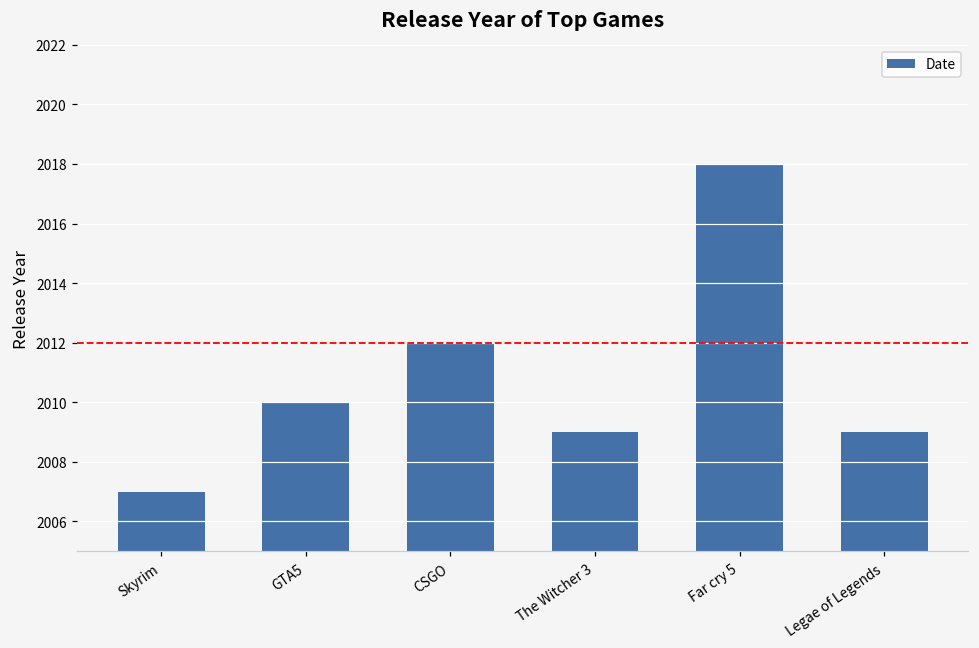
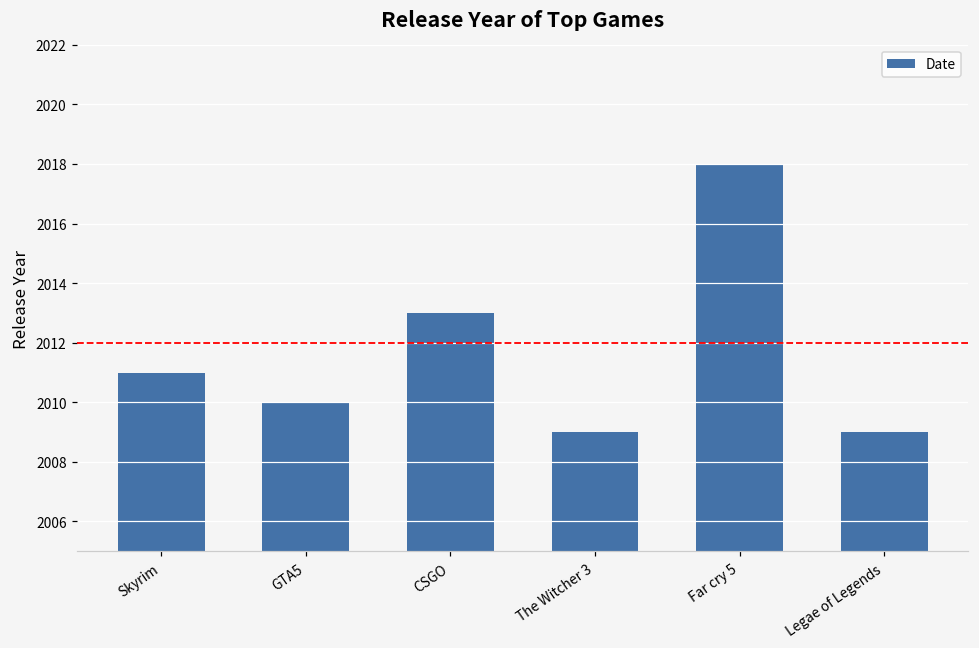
  {
-   "Skyrim": 2007,
+   "Skyrim": 2011,
    "GTA5": 2010,
-   "CSGO": 2012,
+   "CSGO": 2013,
    "The Witcher 3": 2009,
    "Far cry 5": 2018,
    "Legae of Legends": 2009
  }
